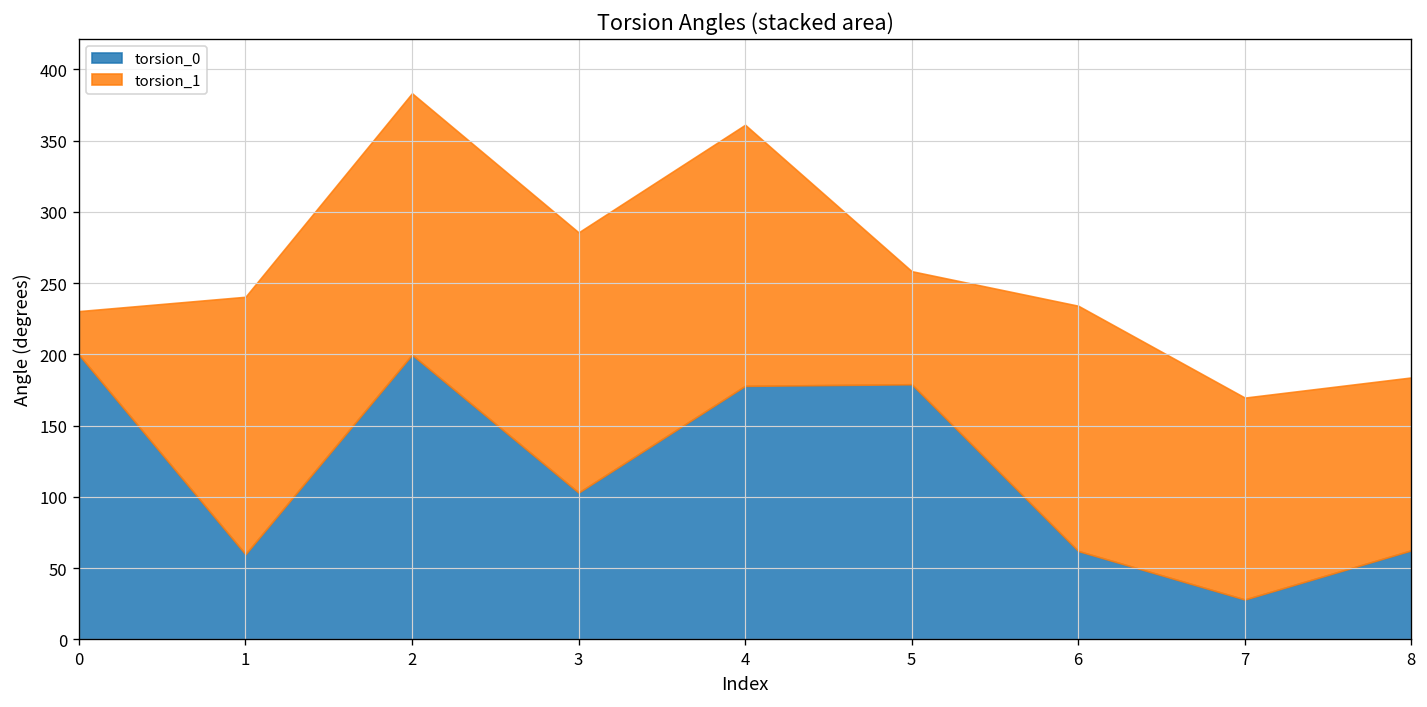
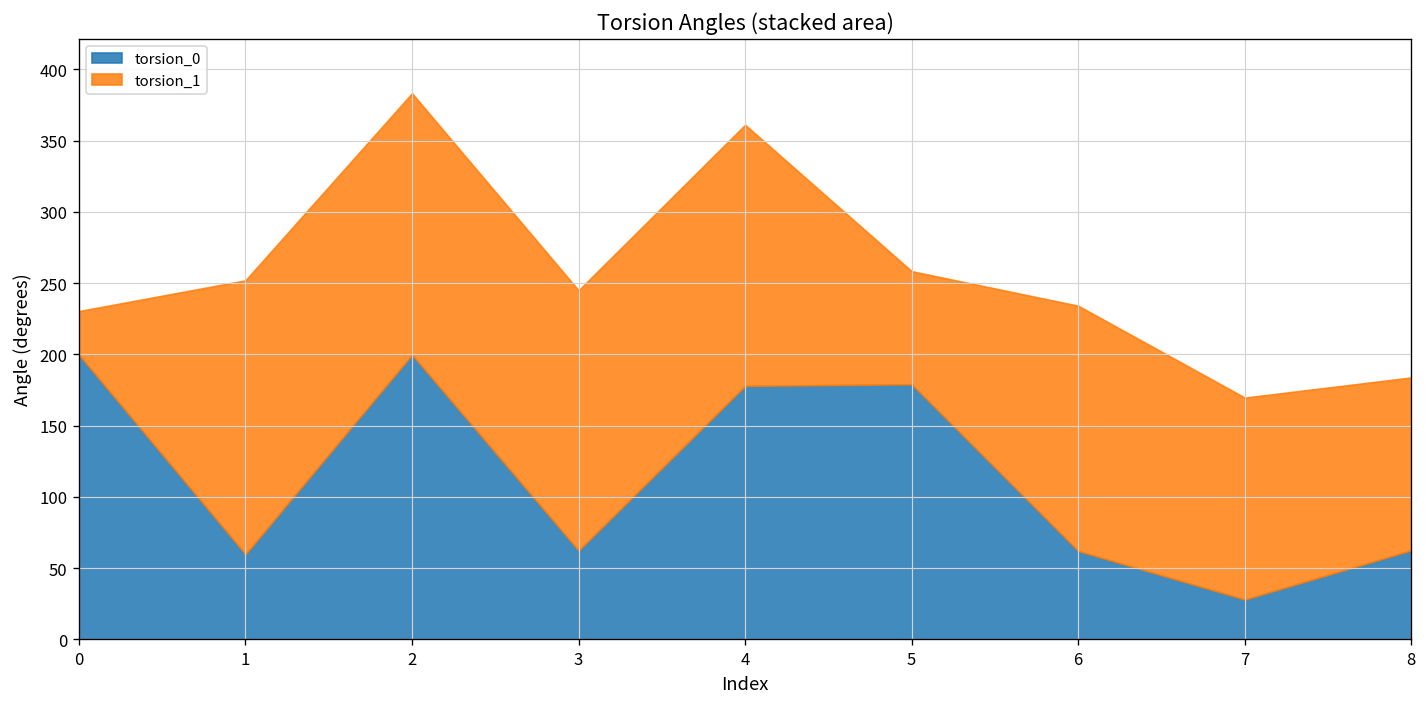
  {
    "torsion_0": {
      "0": 200,
      "1": 60,
      "2": 200,
-     "3": 103,
+     "3": 62,
      "4": 178,
      "5": 179,
      "6": 62,
      "7": 28,
      "8": 63
    },
    "torsion_1": {
      "0": 31,
-     "1": 181,
+     "1": 192,
      "2": 183,
      "3": 183,
      "4": 183,
      "5": 79,
      "6": 172,
      "7": 142,
      "8": 121
    }
  }
